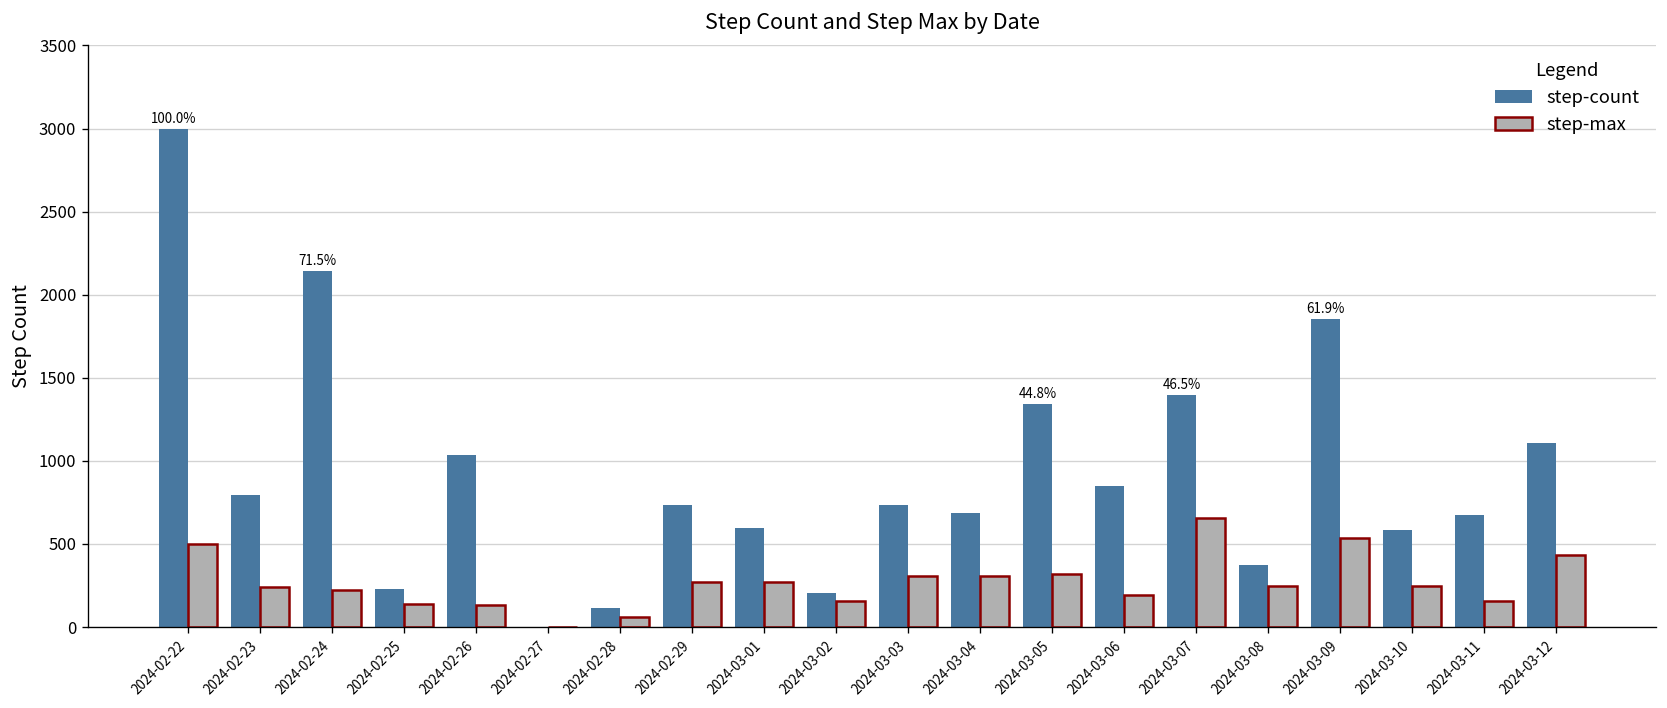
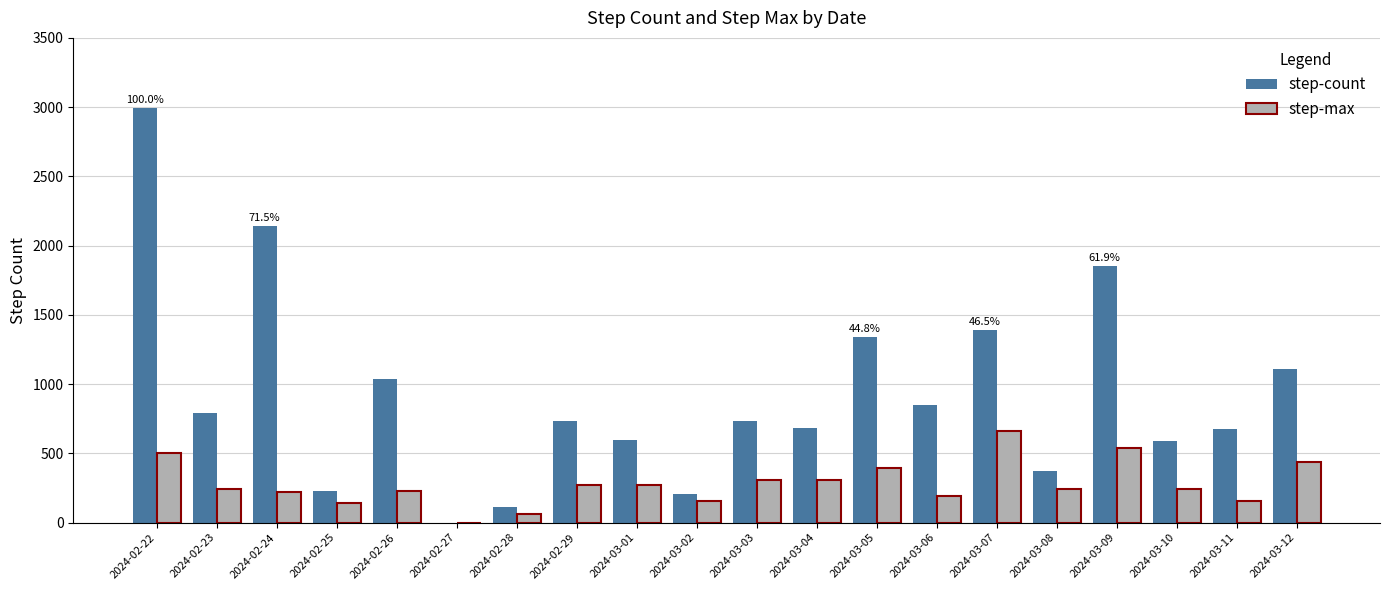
  {
    "step-count": {
      "2024-02-23": 790,
      "2024-02-25": 230,
      "2024-02-26": 1040,
      "2024-02-27": 0,
      "2024-02-28": 110,
      "2024-02-29": 730,
      "2024-03-01": 600,
      "2024-03-02": 210,
      "2024-03-03": 730,
      "2024-03-04": 680,
      "2024-03-06": 850,
      "2024-03-08": 370,
      "2024-03-10": 590,
      "2024-03-11": 680,
      "2024-03-12": 1110
    },
    "step-max": {
      "2024-02-22": 500,
      "2024-02-23": 240,
      "2024-02-24": 220,
      "2024-02-25": 140,
-     "2024-02-26": 130,
+     "2024-02-26": 230,
      "2024-02-27": 0,
      "2024-02-28": 60,
      "2024-02-29": 270,
      "2024-03-01": 270,
      "2024-03-02": 160,
      "2024-03-03": 310,
      "2024-03-04": 310,
-     "2024-03-05": 320,
+     "2024-03-05": 390,
      "2024-03-06": 190,
      "2024-03-07": 660,
      "2024-03-08": 250,
      "2024-03-09": 540,
      "2024-03-10": 250,
      "2024-03-11": 150,
      "2024-03-12": 440
    }
  }
